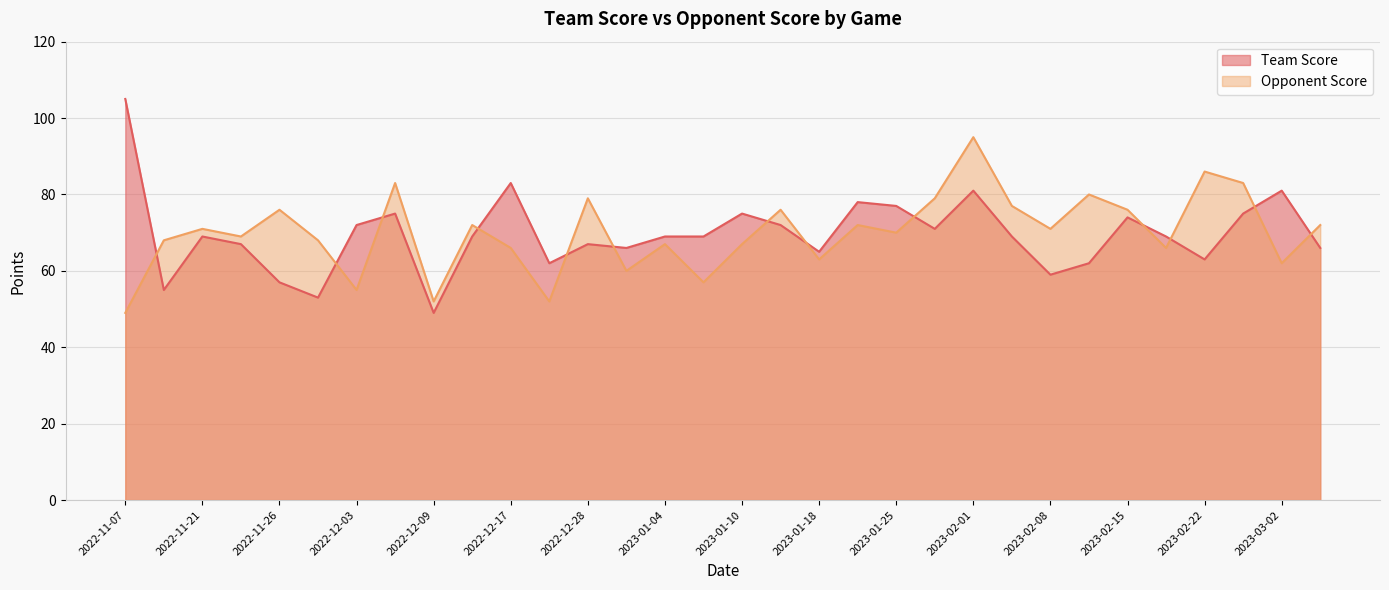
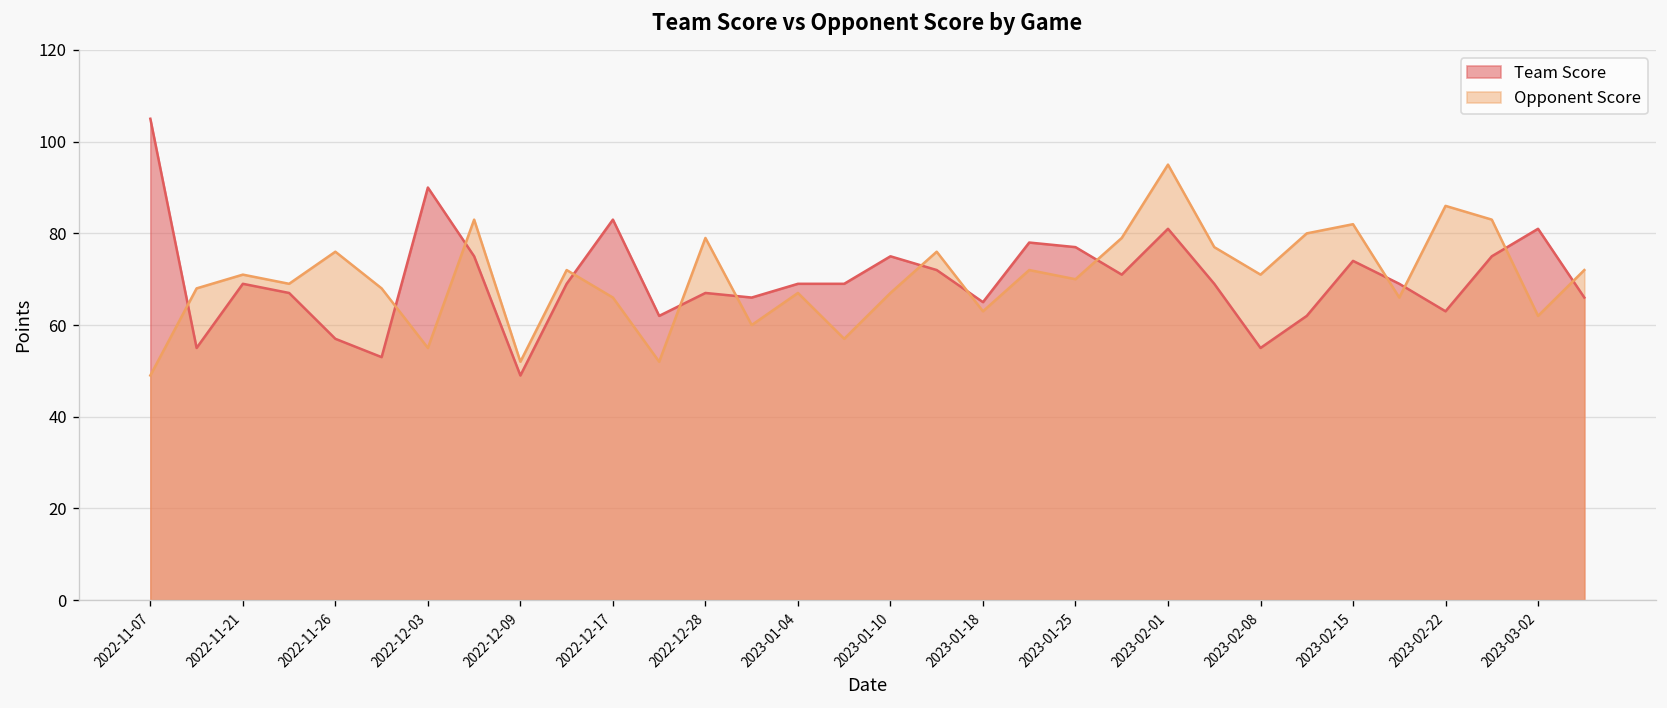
  {
    "Team Score": {
      "2022-11-07": 105,
      "2022-11-21": 69,
      "2022-11-26": 57,
-     "2022-12-03": 72,
+     "2022-12-03": 90,
      "2022-12-09": 49,
      "2022-12-17": 83,
      "2022-12-28": 67,
      "2023-01-04": 69,
      "2023-01-10": 75,
      "2023-01-18": 65,
      "2023-01-25": 77,
      "2023-02-01": 81,
-     "2023-02-08": 59,
+     "2023-02-08": 55,
      "2023-02-15": 74,
      "2023-02-22": 63,
      "2023-03-02": 81
    },
    "Opponent Score": {
      "2022-11-07": 49,
      "2022-11-21": 71,
      "2022-11-26": 76,
      "2022-12-03": 55,
      "2022-12-09": 52,
      "2022-12-17": 66,
      "2022-12-28": 79,
      "2023-01-04": 67,
      "2023-01-10": 67,
      "2023-01-18": 63,
      "2023-01-25": 70,
      "2023-02-01": 95,
      "2023-02-08": 71,
-     "2023-02-15": 76,
+     "2023-02-15": 82,
      "2023-02-22": 86,
      "2023-03-02": 62
    }
  }
